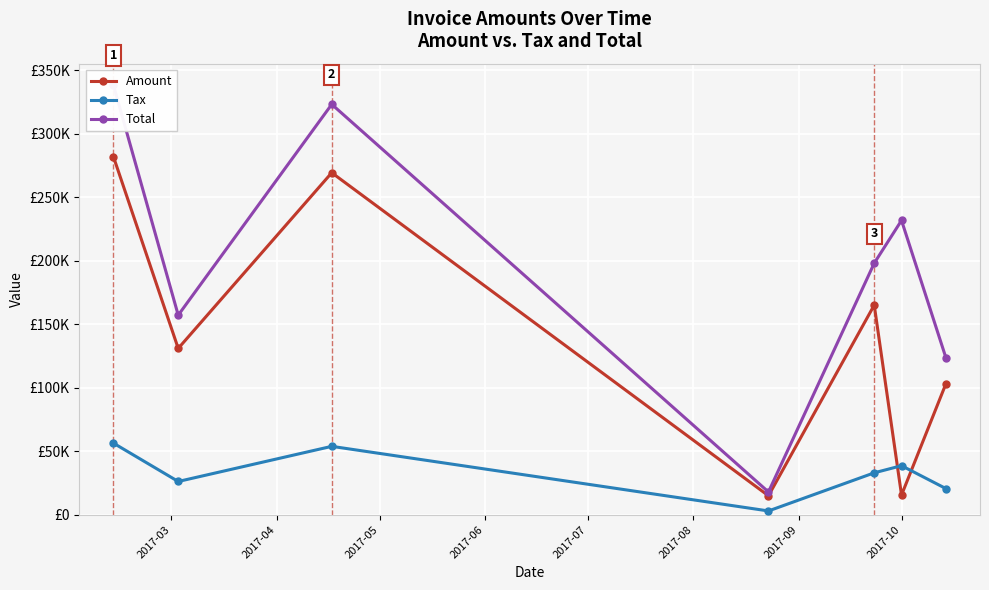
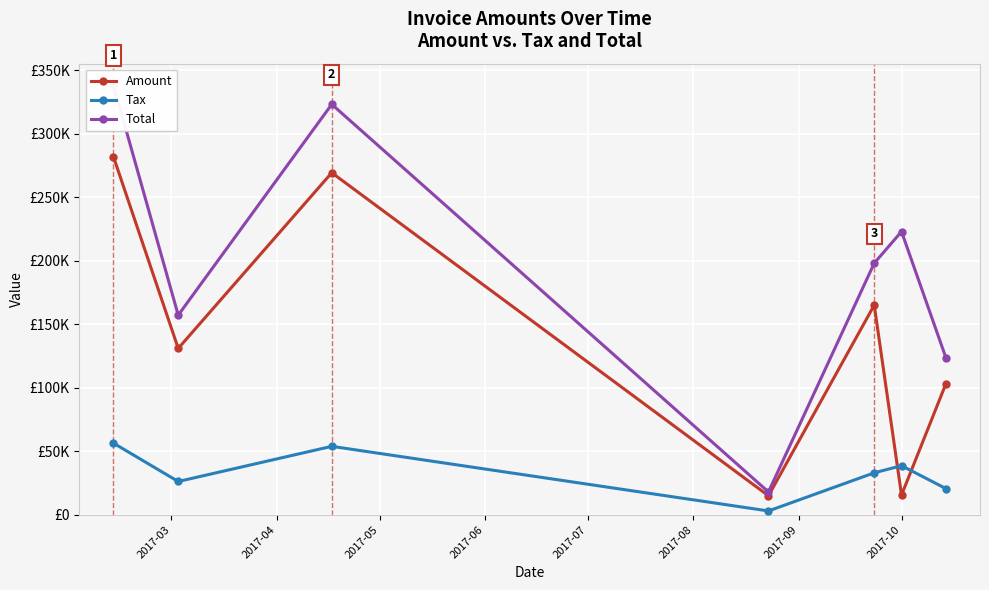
  {
    "Amount": {
      "2017-10": "£16000"
    },
    "Tax": {
      "2017-10": "£39000"
    },
    "Total": {
-     "2017-10": "£232000"
+     "2017-10": "£223000"
    }
  }
